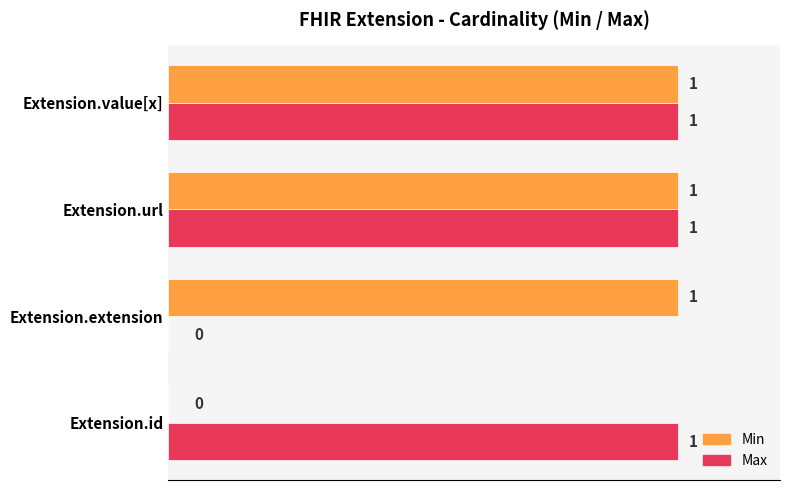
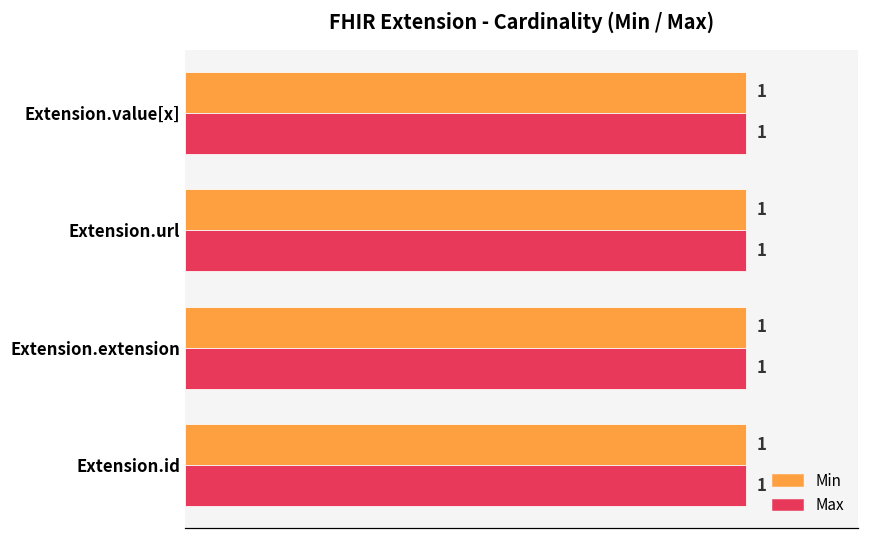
  {
    "Min": {
      "Extension.value[x]": 1,
      "Extension.url": 1,
      "Extension.extension": 1,
-     "Extension.id": 0
+     "Extension.id": 1
    },
    "Max": {
      "Extension.value[x]": 1,
      "Extension.url": 1,
-     "Extension.extension": 0,
+     "Extension.extension": 1,
      "Extension.id": 1
    }
  }
